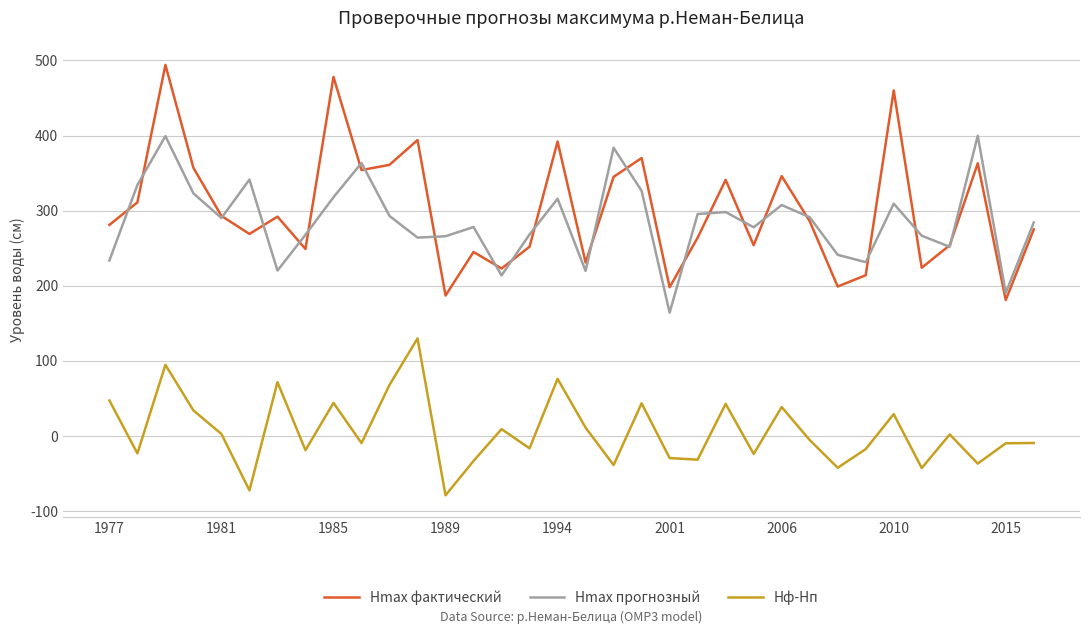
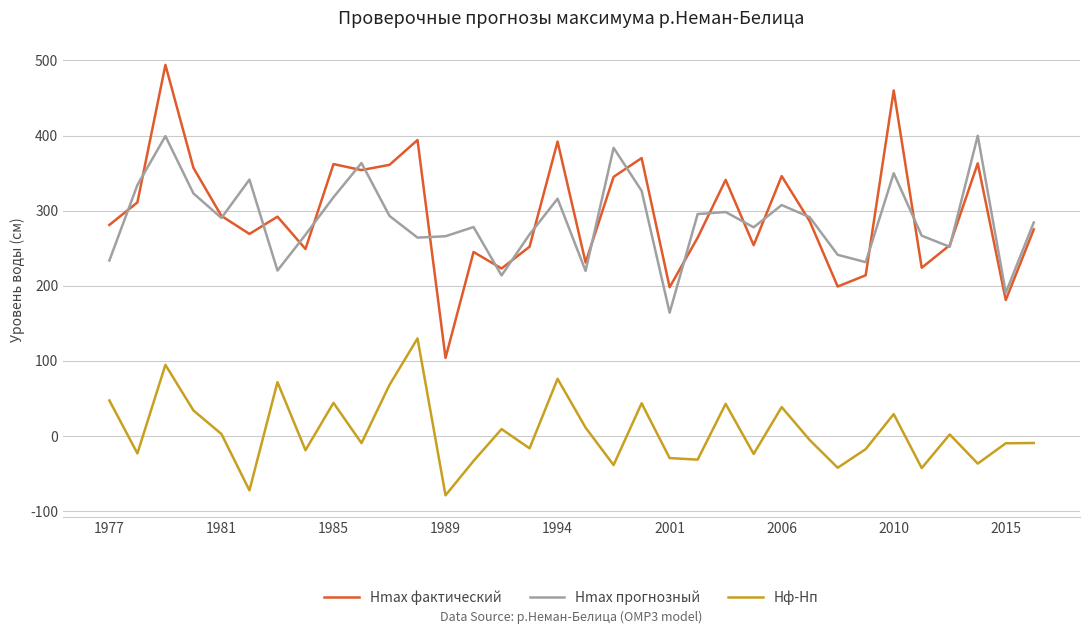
  {
    "Hmax фактический": {
      "1977": 280,
-     "1985": 480,
-     "1989": 190,
+     "1985": 360,
+     "1989": 100,
      "1994": 390,
      "2001": 200,
      "2006": 350,
      "2010": 460,
      "2015": 180
    },
    "Hmax прогнозный": {
      "1977": 230,
      "1985": 320,
      "1989": 270,
      "1994": 320,
      "2001": 160,
      "2006": 310,
-     "2010": 310,
+     "2010": 350,
      "2015": 190
    },
    "Hф-Hп": {
      "1977": 50,
      "1981": 0,
      "1985": 40,
      "1989": -80,
      "1994": 80,
      "2001": -30,
      "2006": 40,
      "2010": 30,
      "2015": -10
    }
  }
